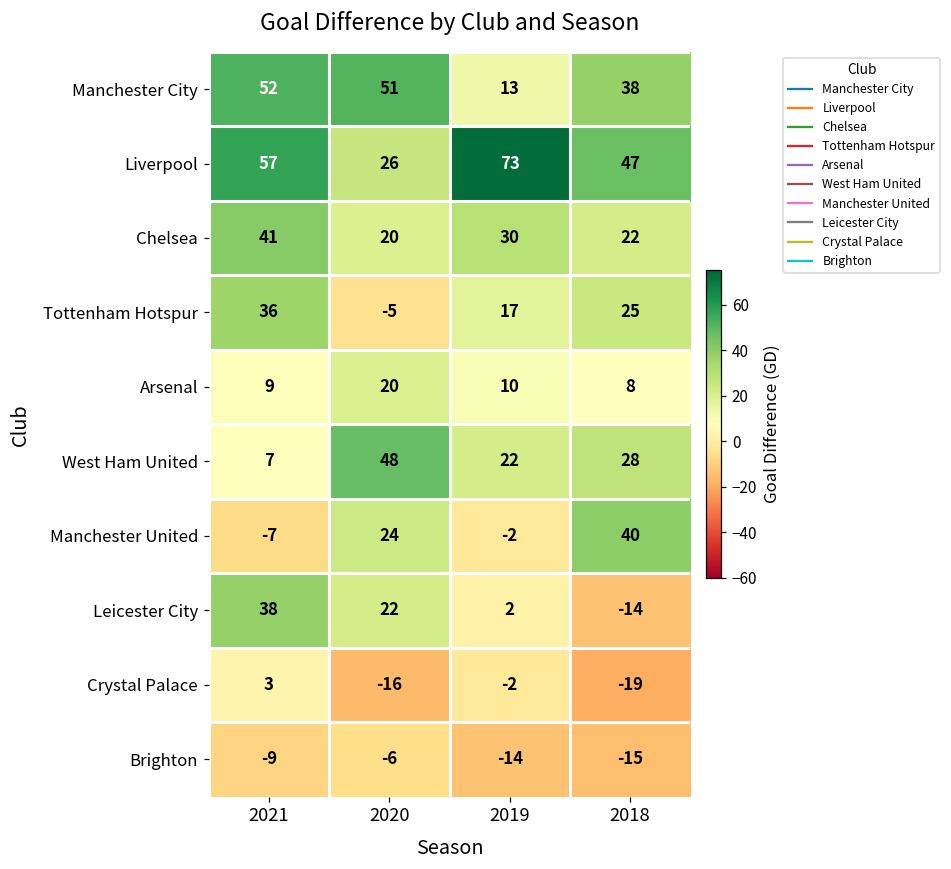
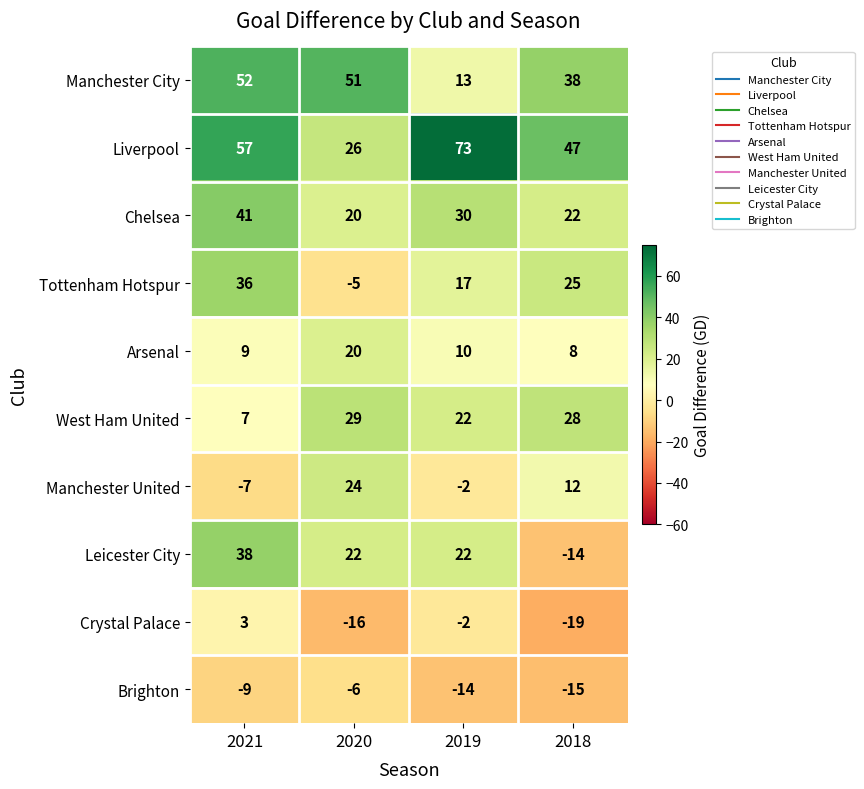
  {
    "Manchester City": {
      "2021": 52,
      "2020": 51,
      "2019": 13,
      "2018": 38
    },
    "Liverpool": {
      "2021": 57,
      "2020": 26,
      "2019": 73,
      "2018": 47
    },
    "Chelsea": {
      "2021": 41,
      "2020": 20,
      "2019": 30,
      "2018": 22
    },
    "Tottenham Hotspur": {
      "2021": 36,
      "2020": -5,
      "2019": 17,
      "2018": 25
    },
    "Arsenal": {
      "2021": 9,
      "2020": 20,
      "2019": 10,
      "2018": 8
    },
    "West Ham United": {
      "2021": 7,
-     "2020": 48,
+     "2020": 29,
      "2019": 22,
      "2018": 28
    },
    "Manchester United": {
      "2021": -7,
      "2020": 24,
      "2019": -2,
-     "2018": 40
+     "2018": 12
    },
    "Leicester City": {
      "2021": 38,
      "2020": 22,
-     "2019": 2,
+     "2019": 22,
      "2018": -14
    },
    "Crystal Palace": {
      "2021": 3,
      "2020": -16,
      "2019": -2,
      "2018": -19
    },
    "Brighton": {
      "2021": -9,
      "2020": -6,
      "2019": -14,
      "2018": -15
    }
  }
